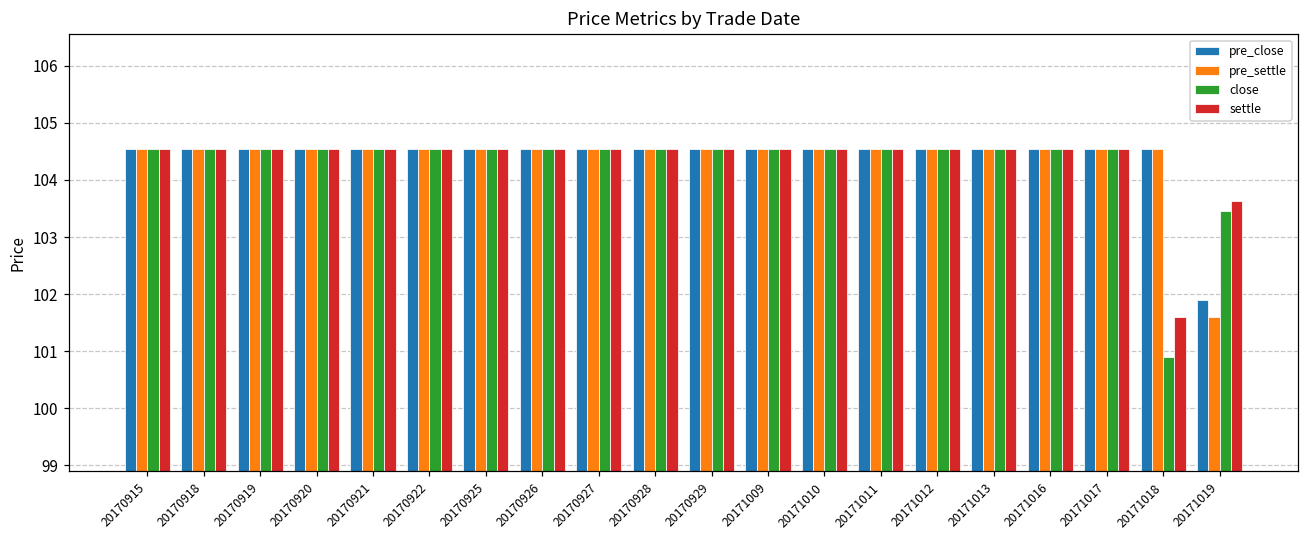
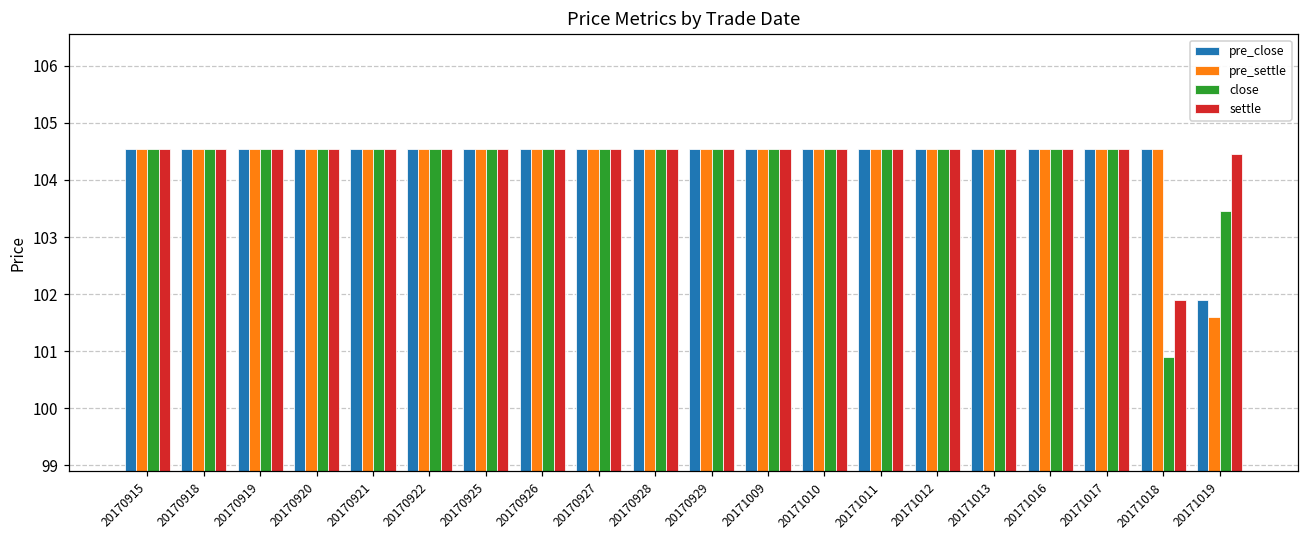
  {
    "pre_close": {
      "20170915": 104.6,
      "20170918": 104.6,
      "20170919": 104.6,
      "20170920": 104.6,
      "20170921": 104.6,
      "20170922": 104.6,
      "20170925": 104.6,
      "20170926": 104.6,
      "20170927": 104.6,
      "20170928": 104.6,
      "20170929": 104.6,
      "20171009": 104.6,
      "20171010": 104.6,
      "20171011": 104.6,
      "20171012": 104.6,
      "20171013": 104.6,
      "20171016": 104.6,
      "20171017": 104.6,
      "20171018": 104.6,
      "20171019": 101.9
    },
    "pre_settle": {
      "20170915": 104.6,
      "20170918": 104.6,
      "20170919": 104.6,
      "20170920": 104.6,
      "20170921": 104.6,
      "20170922": 104.6,
      "20170925": 104.6,
      "20170926": 104.6,
      "20170927": 104.6,
      "20170928": 104.6,
      "20170929": 104.6,
      "20171009": 104.6,
      "20171010": 104.6,
      "20171011": 104.6,
      "20171012": 104.6,
      "20171013": 104.6,
      "20171016": 104.6,
      "20171017": 104.6,
      "20171018": 104.6,
      "20171019": 101.6
    },
    "close": {
      "20170915": 104.6,
      "20170918": 104.6,
      "20170919": 104.6,
      "20170920": 104.6,
      "20170921": 104.6,
      "20170922": 104.6,
      "20170925": 104.6,
      "20170926": 104.6,
      "20170927": 104.6,
      "20170928": 104.6,
      "20170929": 104.6,
      "20171009": 104.6,
      "20171010": 104.6,
      "20171011": 104.6,
      "20171012": 104.6,
      "20171013": 104.6,
      "20171016": 104.6,
      "20171017": 104.6,
      "20171018": 100.9,
      "20171019": 103.5
    },
    "settle": {
      "20170915": 104.6,
      "20170918": 104.6,
      "20170919": 104.6,
      "20170920": 104.6,
      "20170921": 104.6,
      "20170922": 104.6,
      "20170925": 104.6,
      "20170926": 104.6,
      "20170927": 104.6,
      "20170928": 104.6,
      "20170929": 104.6,
      "20171009": 104.6,
      "20171010": 104.6,
      "20171011": 104.6,
      "20171012": 104.6,
      "20171013": 104.6,
      "20171016": 104.6,
      "20171017": 104.6,
-     "20171018": 101.6,
-     "20171019": 103.6
+     "20171018": 101.9,
+     "20171019": 104.5
    }
  }
